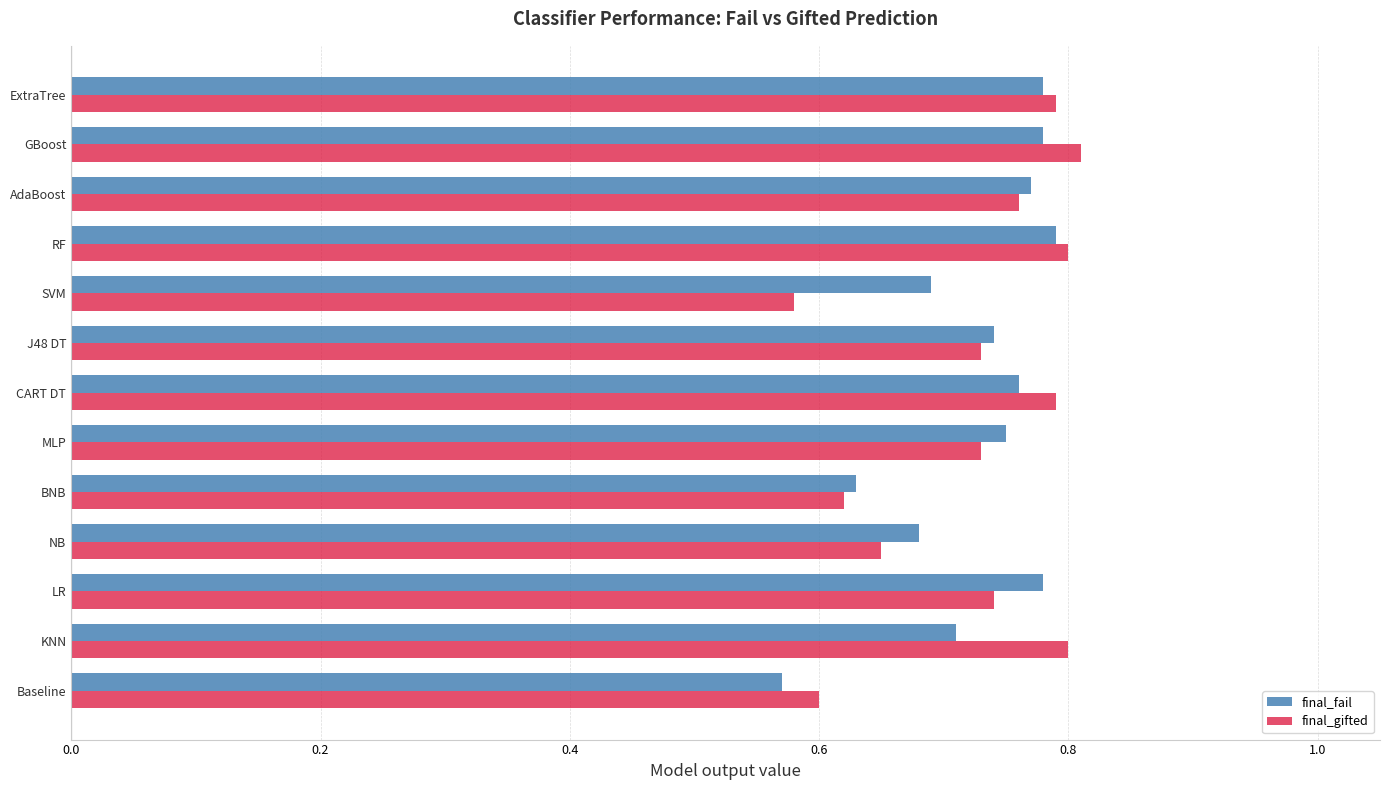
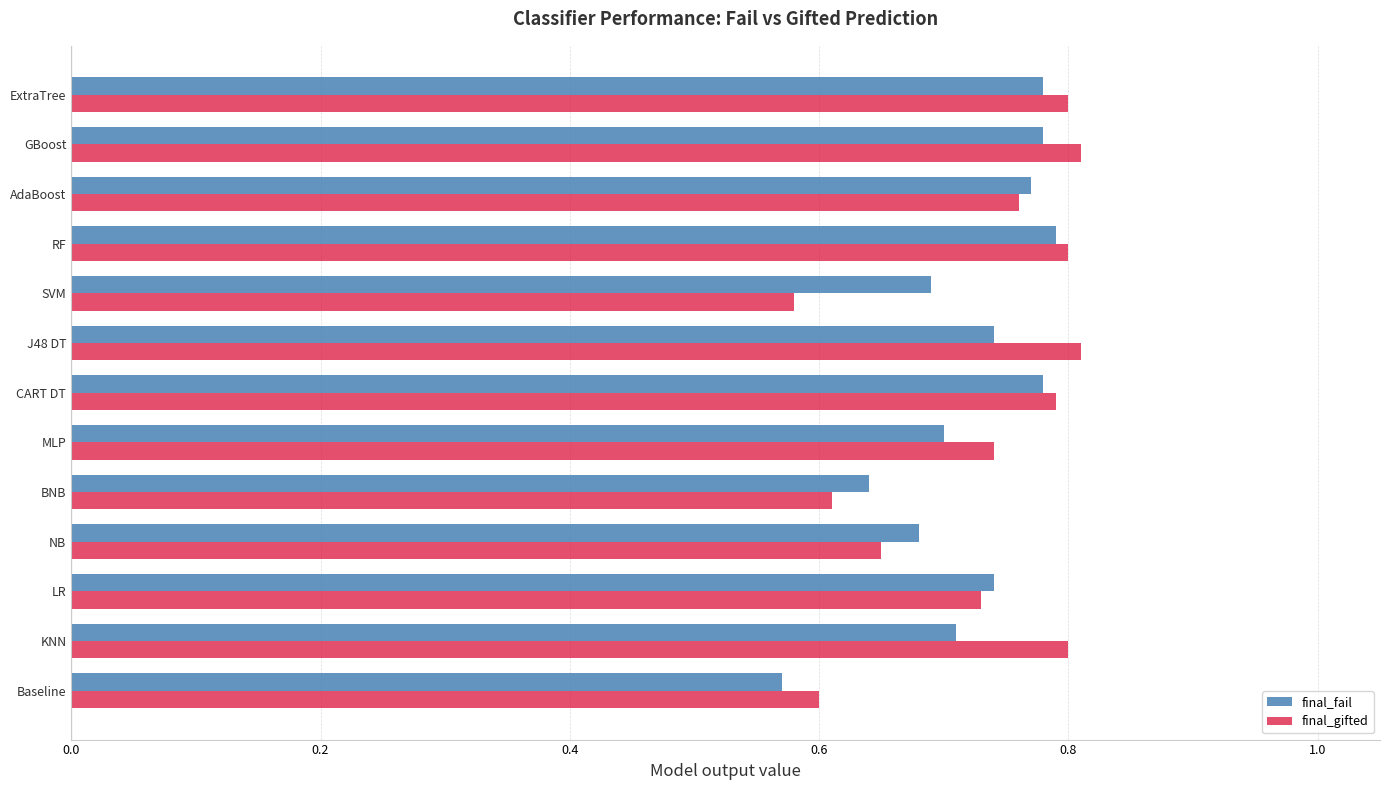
  {
    "final_fail": {
      "ExtraTree": 0.78,
      "GBoost": 0.78,
      "AdaBoost": 0.77,
      "RF": 0.79,
      "SVM": 0.69,
      "J48 DT": 0.74,
-     "CART DT": 0.76,
-     "MLP": 0.75,
-     "BNB": 0.63,
+     "CART DT": 0.78,
+     "MLP": 0.70,
+     "BNB": 0.64,
      "NB": 0.68,
-     "LR": 0.78,
+     "LR": 0.74,
      "KNN": 0.71,
      "Baseline": 0.57
    },
    "final_gifted": {
-     "ExtraTree": 0.79,
+     "ExtraTree": 0.80,
      "GBoost": 0.81,
      "AdaBoost": 0.76,
      "RF": 0.80,
      "SVM": 0.58,
-     "J48 DT": 0.73,
+     "J48 DT": 0.81,
      "CART DT": 0.79,
-     "MLP": 0.73,
-     "BNB": 0.62,
+     "MLP": 0.74,
+     "BNB": 0.61,
      "NB": 0.65,
-     "LR": 0.74,
+     "LR": 0.73,
      "KNN": 0.80,
      "Baseline": 0.60
    }
  }
